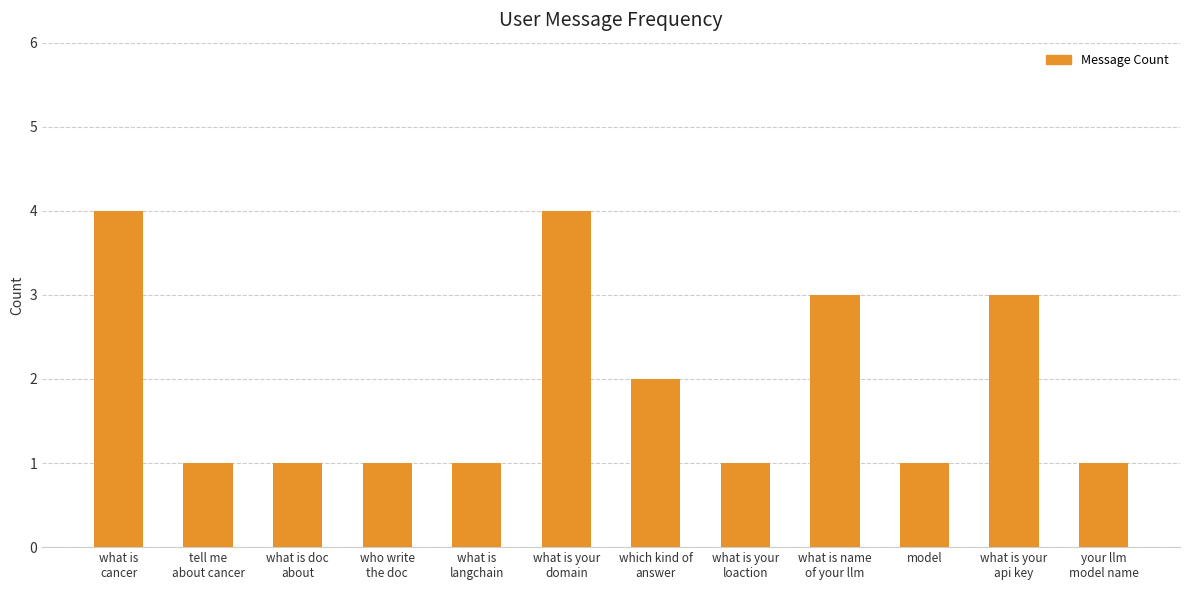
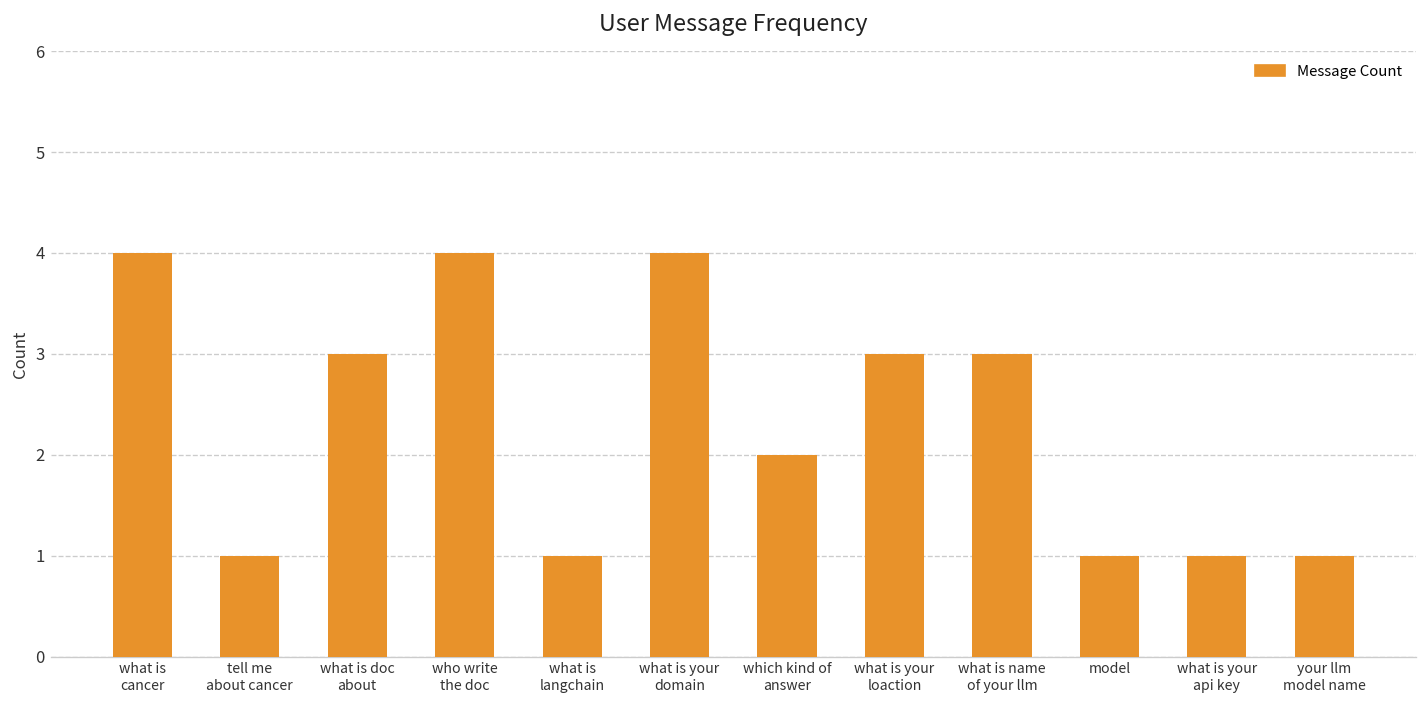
  {
    "what is cancer": 4,
    "tell me about cancer": 1,
-   "what is doc about": 1,
-   "who write the doc": 1,
+   "what is doc about": 3,
+   "who write the doc": 4,
    "what is langchain": 1,
    "what is your domain": 4,
    "which kind of answer": 2,
-   "what is your loaction": 1,
+   "what is your loaction": 3,
    "what is name of your llm": 3,
    "model": 1,
-   "what is your api key": 3,
+   "what is your api key": 1,
    "your llm model name": 1
  }
